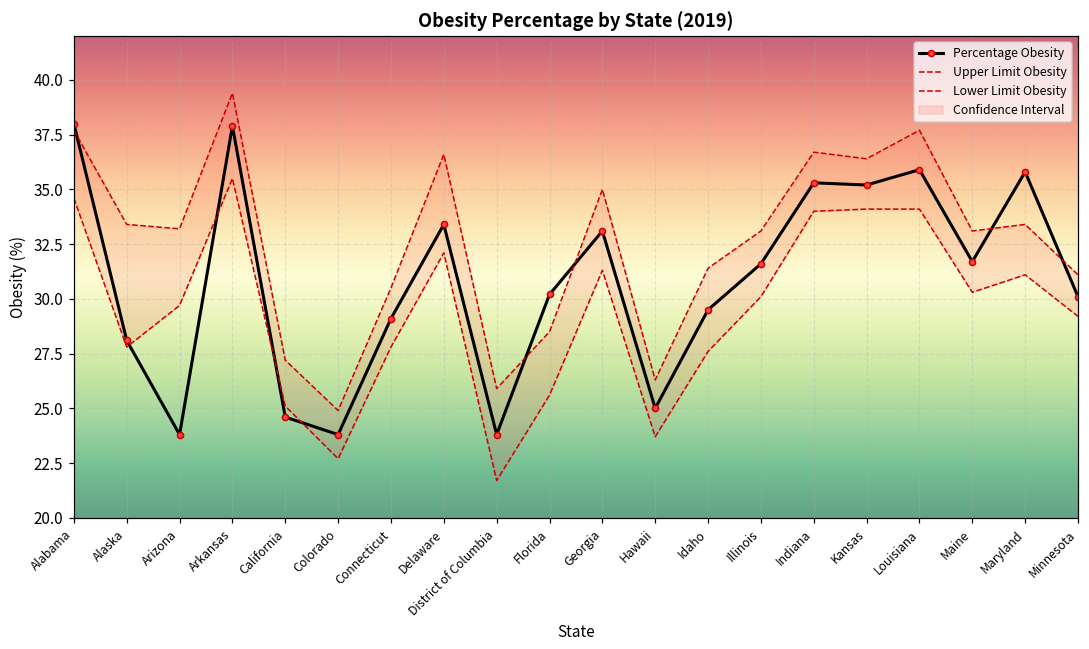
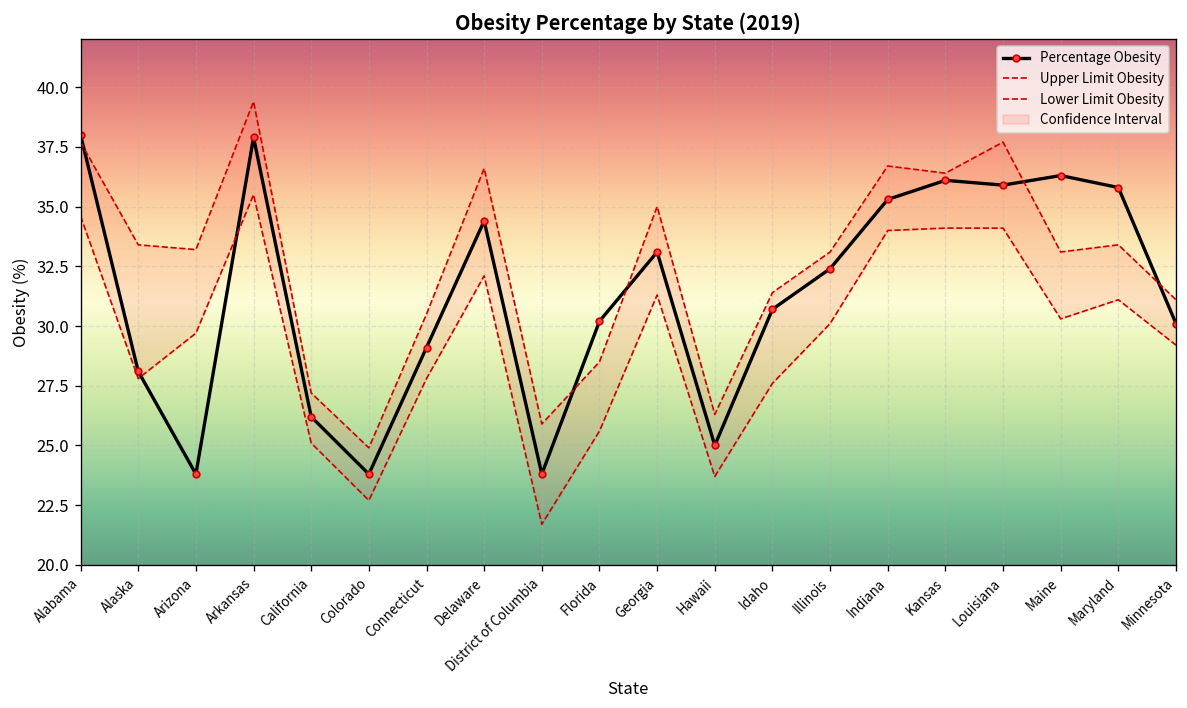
  {
    "Percentage Obesity": {
      "Alabama": 38.0,
      "Alaska": 28.1,
      "Arizona": 23.8,
      "Arkansas": 37.9,
-     "California": 24.6,
+     "California": 26.2,
      "Colorado": 23.8,
      "Connecticut": 29.1,
-     "Delaware": 33.4,
+     "Delaware": 34.4,
      "District of Columbia": 23.8,
      "Florida": 30.2,
      "Georgia": 33.1,
      "Hawaii": 25.0,
-     "Idaho": 29.5,
-     "Illinois": 31.6,
+     "Idaho": 30.7,
+     "Illinois": 32.4,
      "Indiana": 35.3,
-     "Kansas": 35.2,
+     "Kansas": 36.1,
      "Louisiana": 35.9,
-     "Maine": 31.7,
+     "Maine": 36.3,
      "Maryland": 35.8,
      "Minnesota": 30.1
    },
    "Confidence Interval": {
      "Alabama": 37.7,
      "Alaska": 33.4,
      "Arizona": 33.2,
      "Arkansas": 39.4,
      "California": 27.2,
      "Colorado": 24.9,
      "Connecticut": 30.5,
      "Delaware": 36.6,
      "District of Columbia": 25.9,
      "Florida": 28.5,
      "Georgia": 35.0,
      "Hawaii": 26.3,
      "Idaho": 31.4,
      "Illinois": 33.1,
      "Indiana": 36.7,
      "Kansas": 36.4,
      "Louisiana": 37.7,
      "Maine": 33.1,
      "Maryland": 33.4,
      "Minnesota": 31.1
    },
    "Lower Limit Obesity": {
      "Alabama": 34.6,
      "Alaska": 27.8,
      "Arizona": 29.7,
      "Arkansas": 35.5,
      "California": 25.1,
      "Colorado": 22.7,
      "Connecticut": 27.8,
      "Delaware": 32.1,
      "District of Columbia": 21.7,
      "Florida": 25.6,
      "Georgia": 31.3,
      "Hawaii": 23.7,
      "Idaho": 27.6,
      "Illinois": 30.1,
      "Indiana": 34.0,
      "Kansas": 34.1,
      "Louisiana": 34.1,
      "Maine": 30.3,
      "Maryland": 31.1,
      "Minnesota": 29.2
    }
  }
